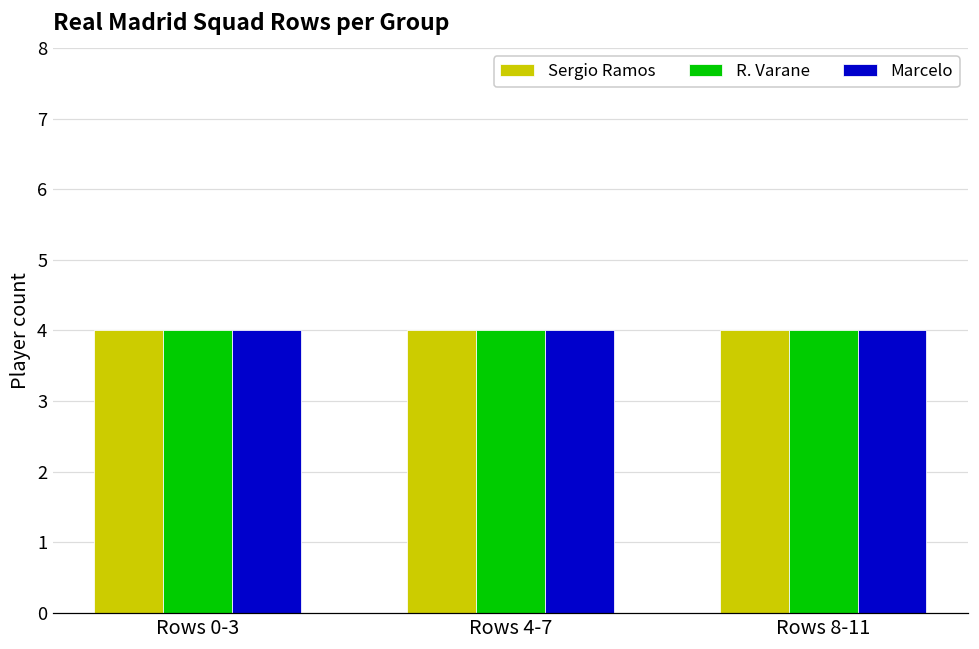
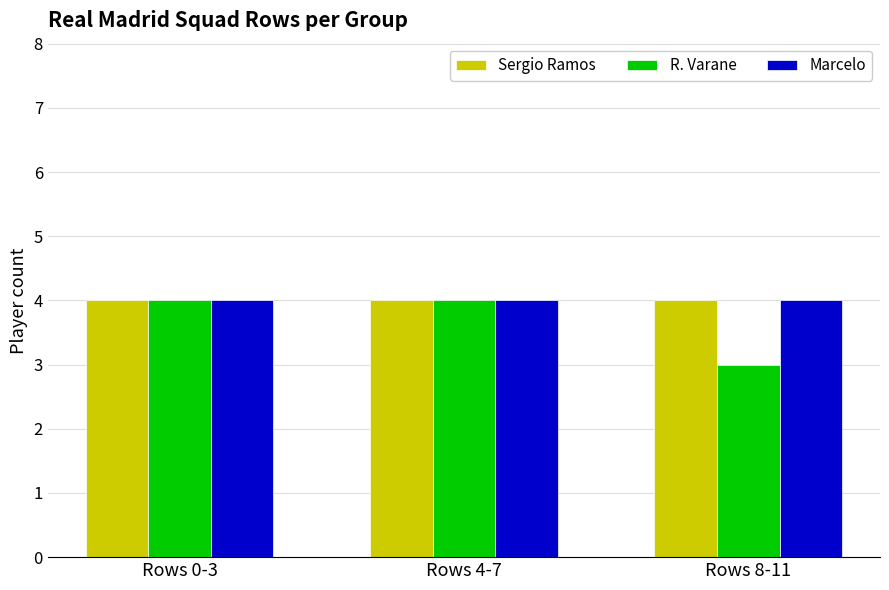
  {
    "Sergio Ramos": {
      "Rows 0-3": 4,
      "Rows 4-7": 4,
      "Rows 8-11": 4
    },
    "R. Varane": {
      "Rows 0-3": 4,
      "Rows 4-7": 4,
-     "Rows 8-11": 4
+     "Rows 8-11": 3
    },
    "Marcelo": {
      "Rows 0-3": 4,
      "Rows 4-7": 4,
      "Rows 8-11": 4
    }
  }
